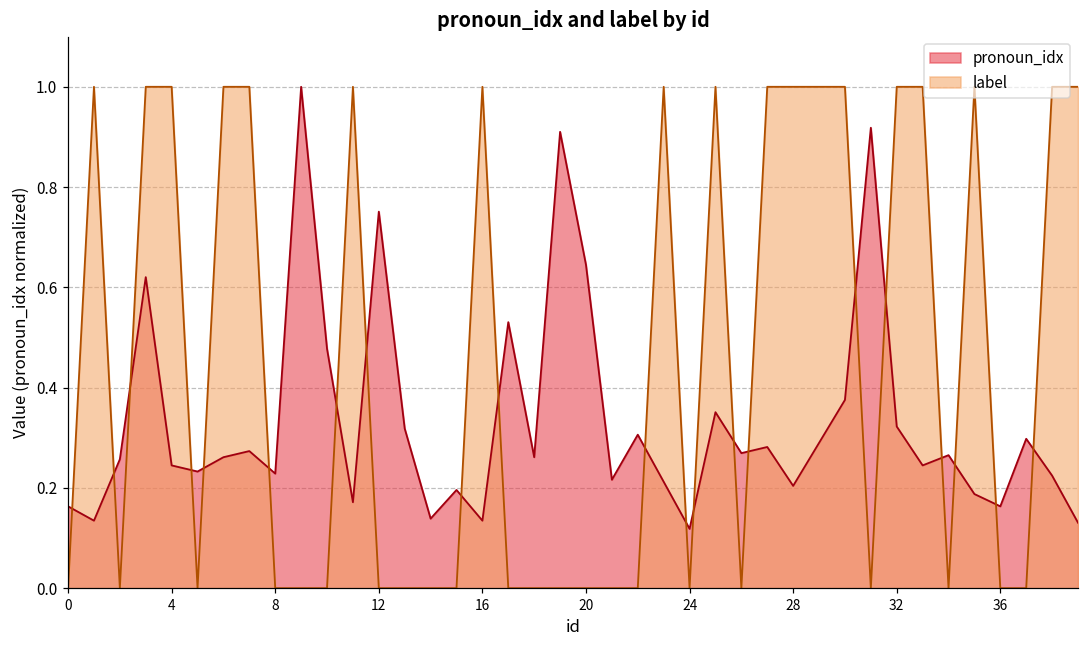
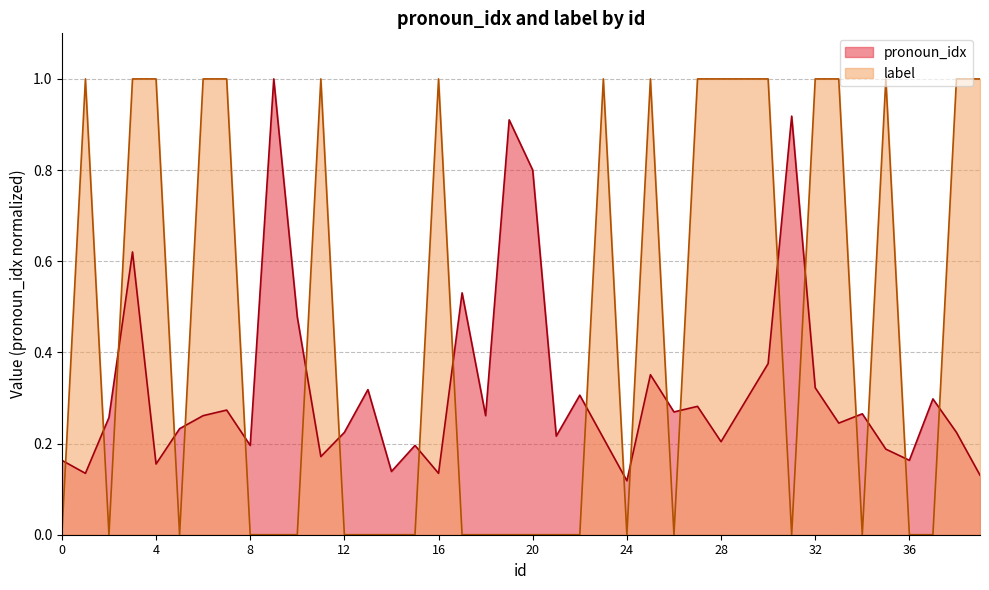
  {
    "pronoun_idx": {
      "0": 0.16,
-     "4": 0.24,
-     "8": 0.23,
-     "12": 0.75,
+     "4": 0.16,
+     "8": 0.20,
+     "12": 0.22,
      "16": 0.13,
-     "20": 0.64,
+     "20": 0.80,
      "24": 0.12,
      "28": 0.20,
      "32": 0.32,
      "36": 0.16
    },
    "label": {
      "0": 0.00,
      "4": 1.00,
      "8": 0.00,
      "12": 0.00,
      "16": 1.00,
      "20": 0.00,
      "24": 0.00,
      "28": 1.00,
      "32": 1.00,
      "36": 0.00
    }
  }
